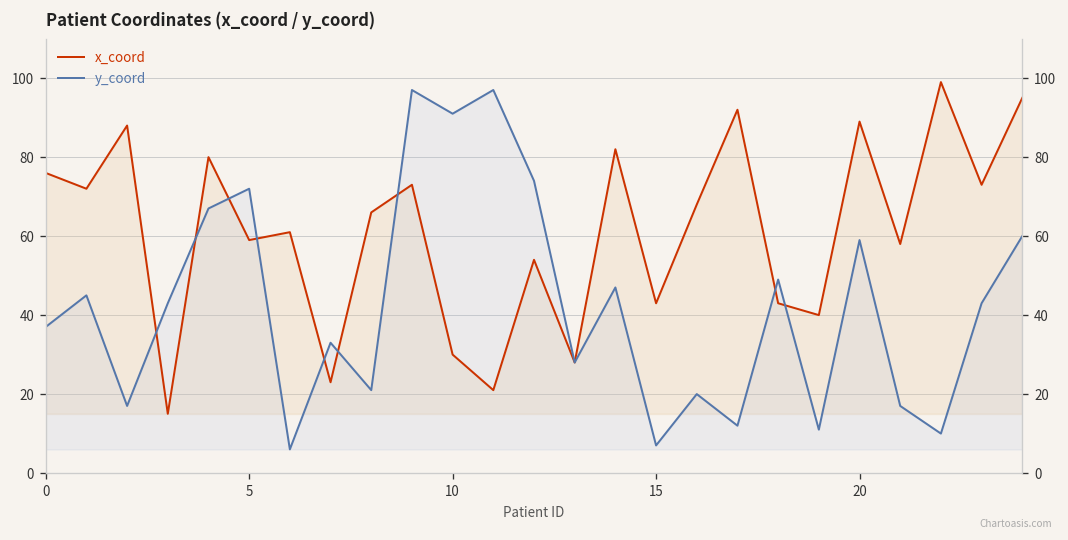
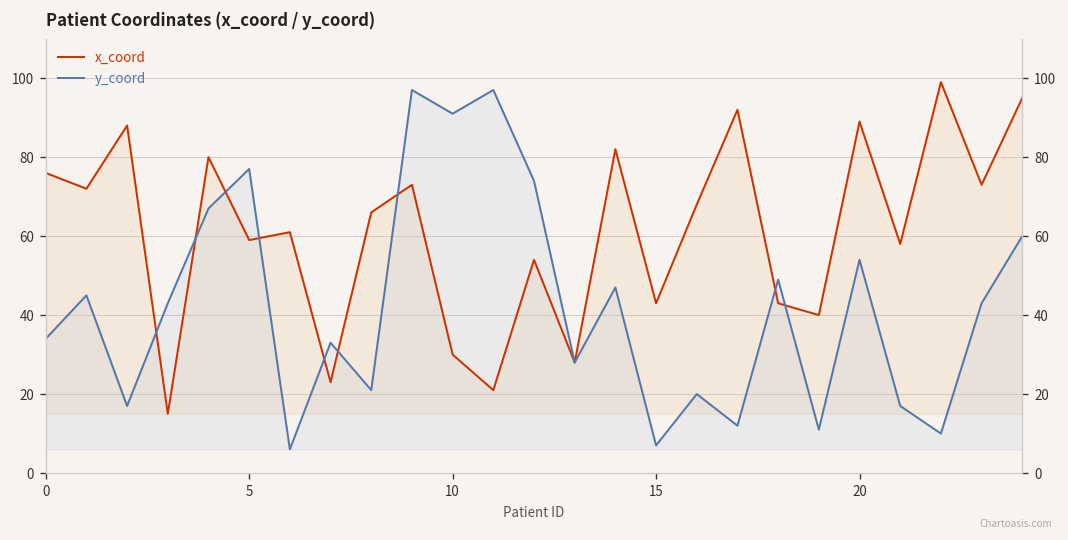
  {
    "x_coord": {
      "0": 76,
      "5": 59,
      "10": 30,
      "15": 43,
      "20": 89
    },
    "y_coord": {
-     "0": 37,
-     "5": 72,
+     "0": 34,
+     "5": 77,
      "10": 91,
      "15": 7,
-     "20": 59
+     "20": 54
    }
  }
